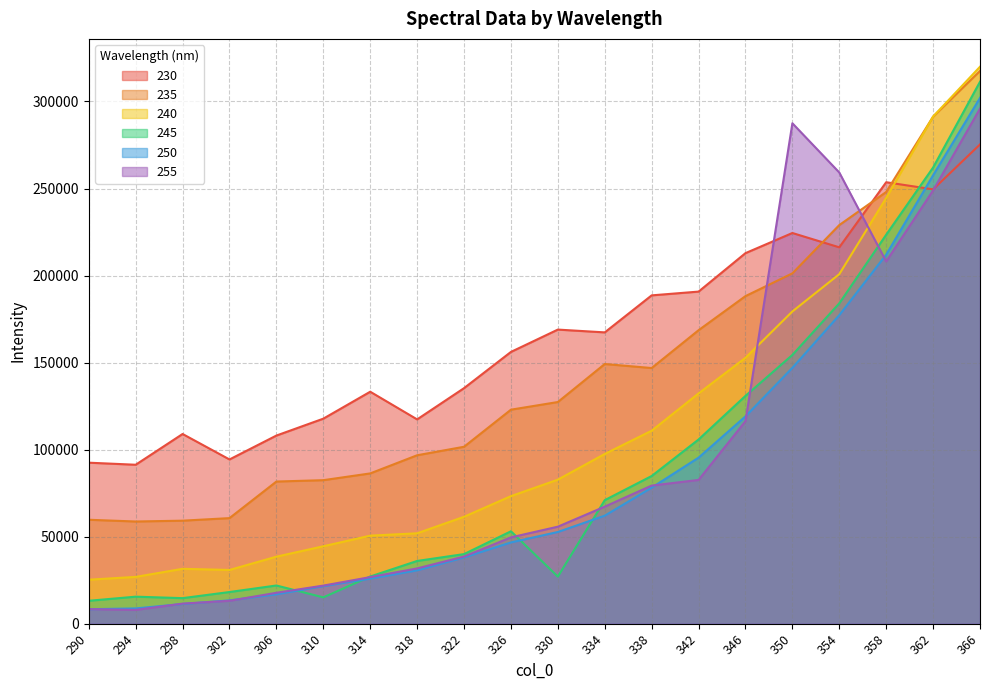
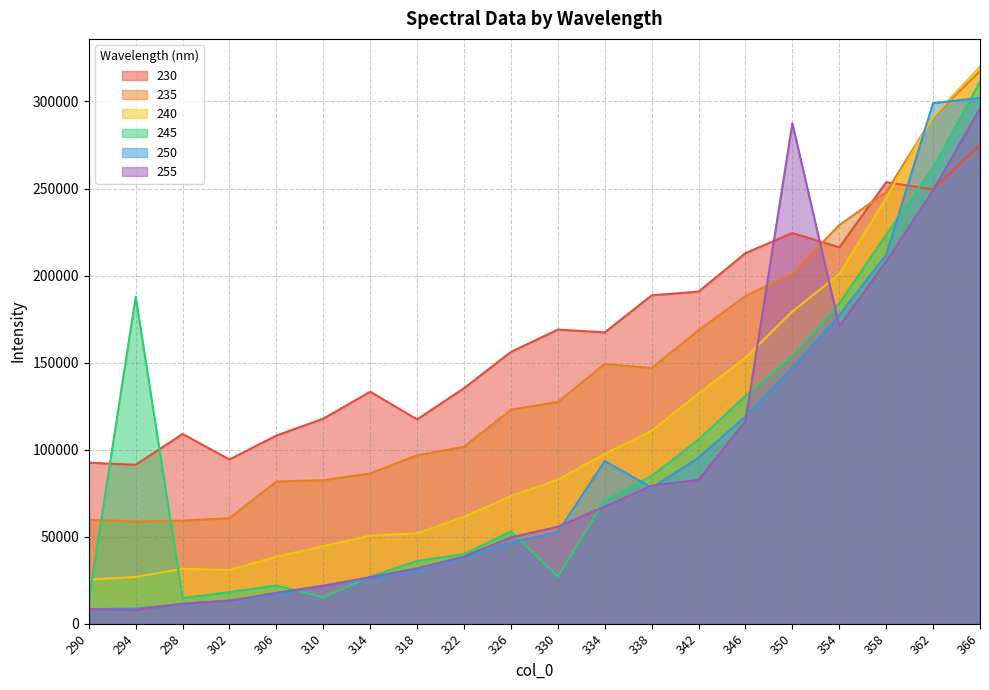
  {
    "245": {
      "290": 13000,
-     "294": 16000,
+     "294": 188000,
      "298": 15000,
      "302": 18000,
      "306": 22000,
      "310": 15000,
      "318": 36000,
      "326": 53000,
      "330": 27000,
      "334": 71000,
      "338": 85000,
      "342": 106000,
      "346": 131000,
      "350": 154000,
      "354": 184000,
      "358": 223000,
      "362": 262000,
      "366": 311000
    },
    "250": {
      "326": 47000,
      "330": 53000,
-     "334": 62000,
+     "334": 93000,
      "342": 95000,
      "346": 119000,
      "350": 147000,
      "354": 177000,
      "358": 212000,
-     "362": 258000,
+     "362": 299000,
      "366": 302000
    },
    "255": {
      "326": 50000,
      "330": 56000,
      "334": 67000,
      "342": 83000,
      "346": 116000,
      "350": 287000,
-     "354": 259000,
+     "354": 171000,
      "358": 208000,
      "366": 296000
    }
  }
